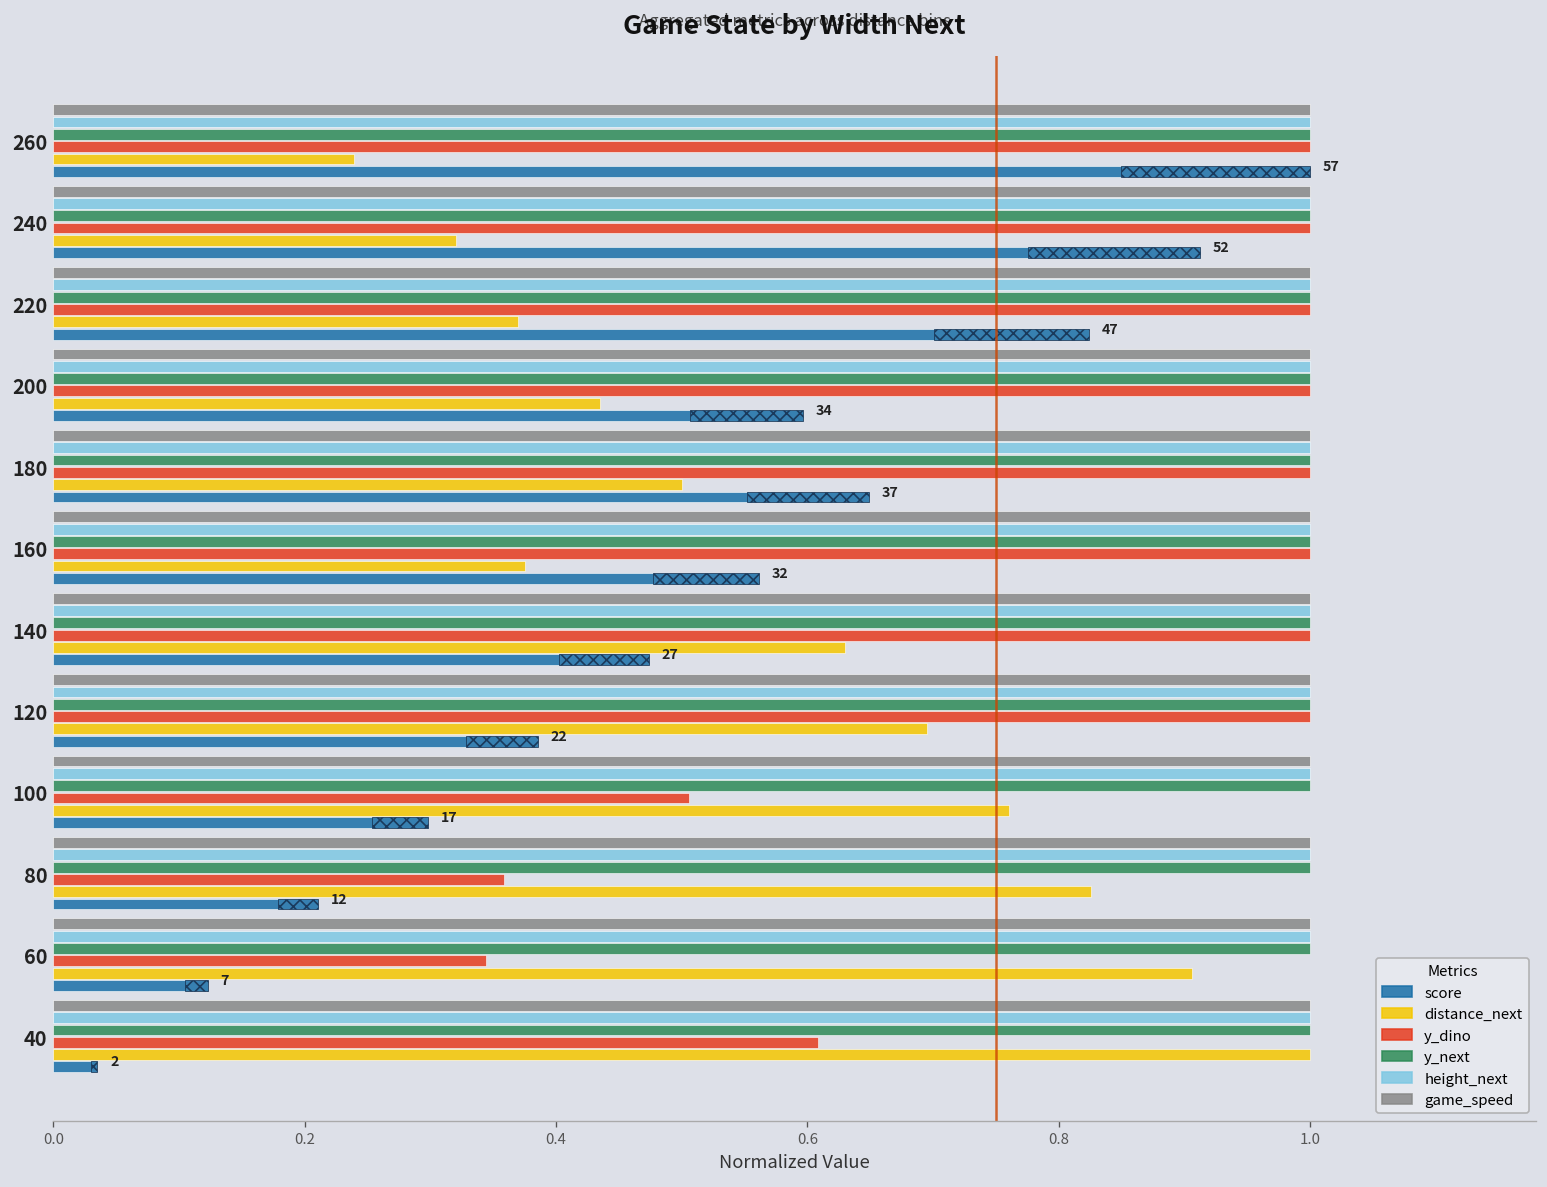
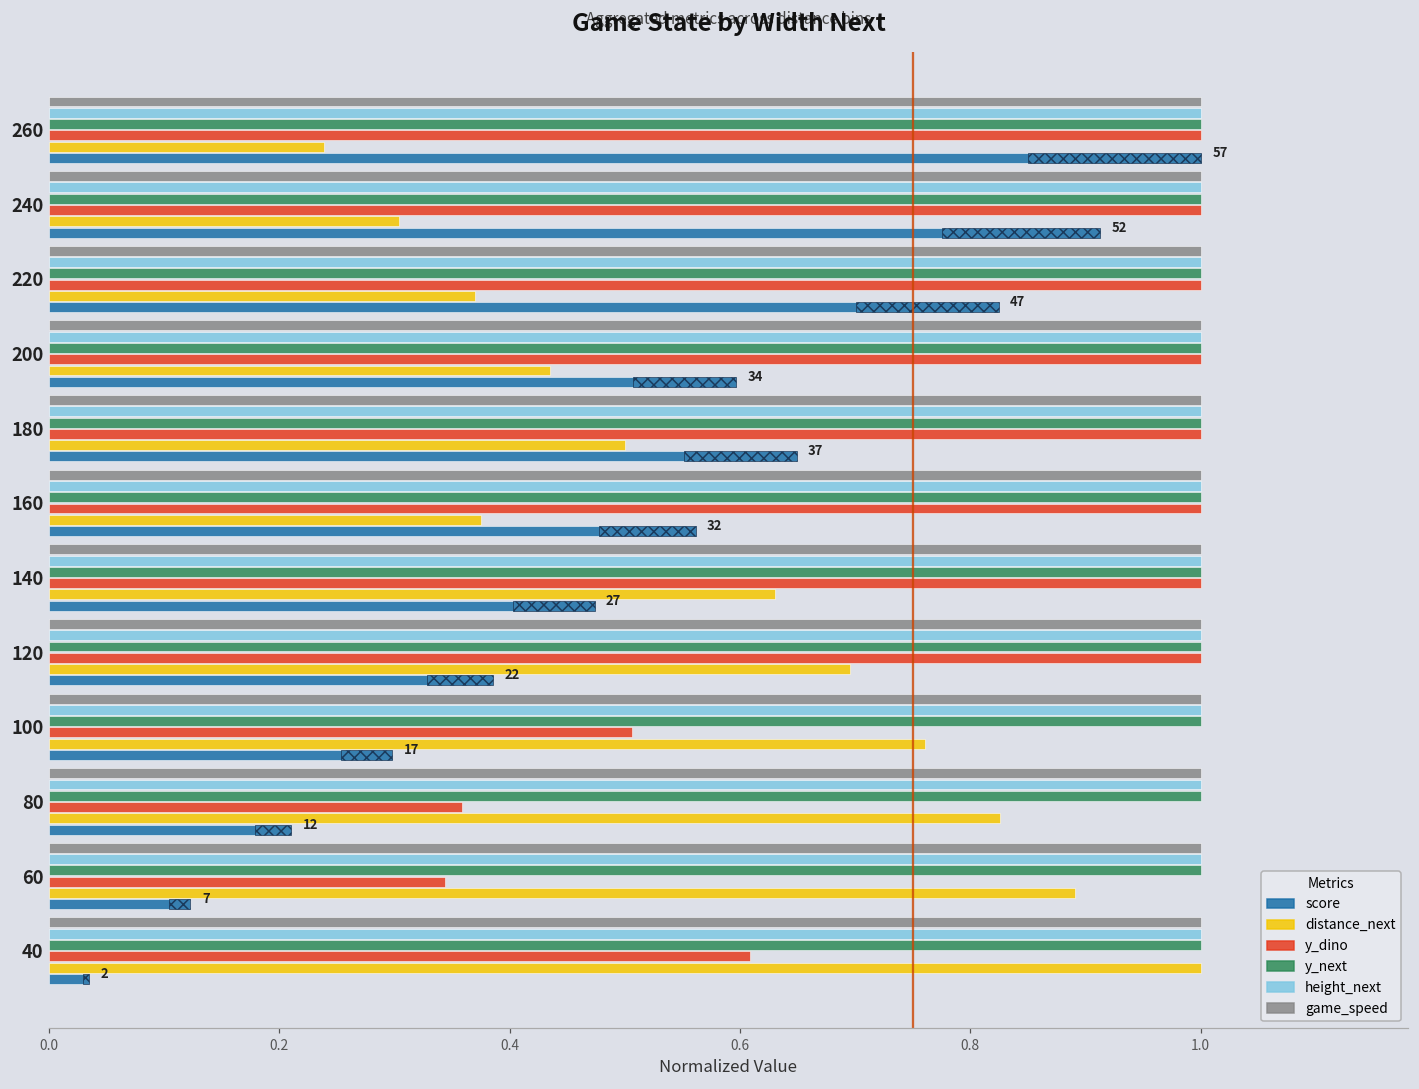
  {
    "distance_next": {
      "260": 0.239,
-     "240": 0.321,
+     "240": 0.304,
      "220": 0.370,
      "200": 0.435,
      "180": 0.500,
      "160": 0.375,
      "140": 0.630,
      "120": 0.696,
      "100": 0.761,
      "80": 0.826,
-     "60": 0.907,
+     "60": 0.891,
      "40": 1.000
    },
    "y_dino": {
      "260": 1.000,
      "240": 1.000,
      "220": 1.000,
      "200": 1.000,
      "180": 1.000,
      "160": 1.000,
      "140": 1.000,
      "120": 1.000,
      "100": 0.506,
      "80": 0.359,
      "60": 0.344,
      "40": 0.609
    },
    "y_next": {
      "260": 1.000,
      "240": 1.000,
      "220": 1.000,
      "200": 1.000,
      "180": 1.000,
      "160": 1.000,
      "140": 1.000,
      "120": 1.000,
      "100": 1.000,
      "80": 1.000,
      "60": 1.000,
      "40": 1.000
    },
    "height_next": {
      "260": 1.000,
      "240": 1.000,
      "220": 1.000,
      "200": 1.000,
      "180": 1.000,
      "160": 1.000,
      "140": 1.000,
      "120": 1.000,
      "100": 1.000,
      "80": 1.000,
      "60": 1.000,
      "40": 1.000
    },
    "game_speed": {
      "260": 1.000,
      "240": 1.000,
      "220": 1.000,
      "200": 1.000,
      "180": 1.000,
      "160": 1.000,
      "140": 1.000,
      "120": 1.000,
      "100": 1.000,
      "80": 1.000,
      "60": 1.000,
      "40": 1.000
    }
  }
